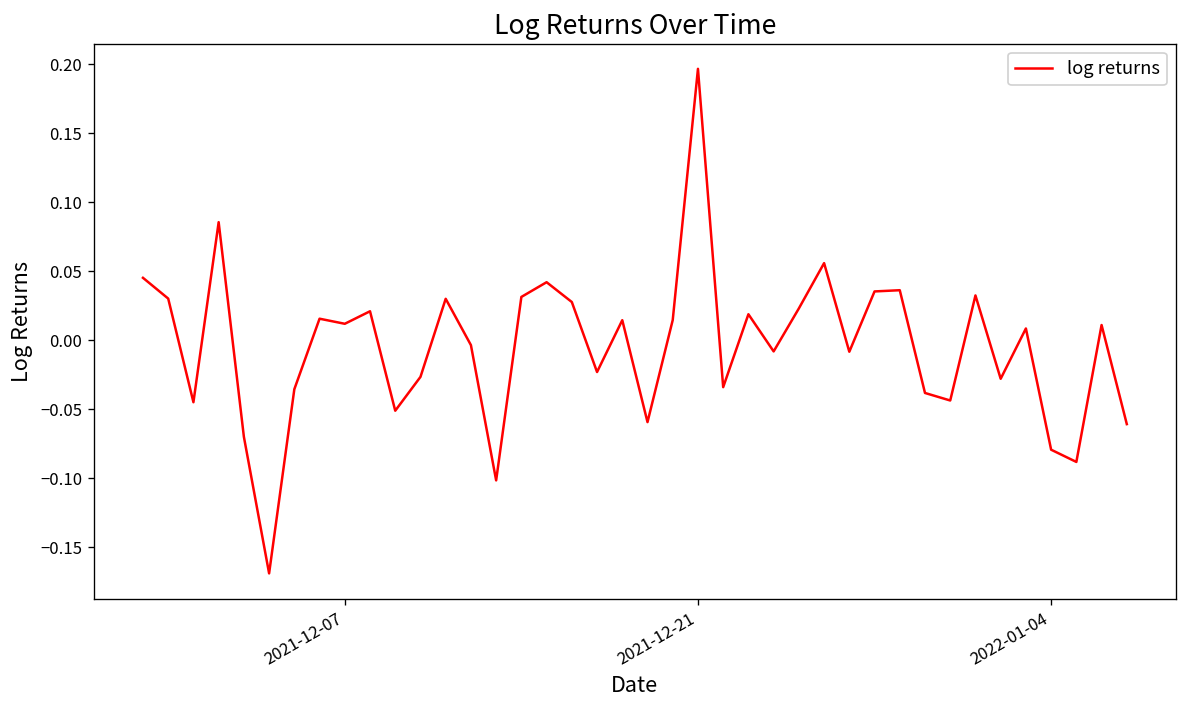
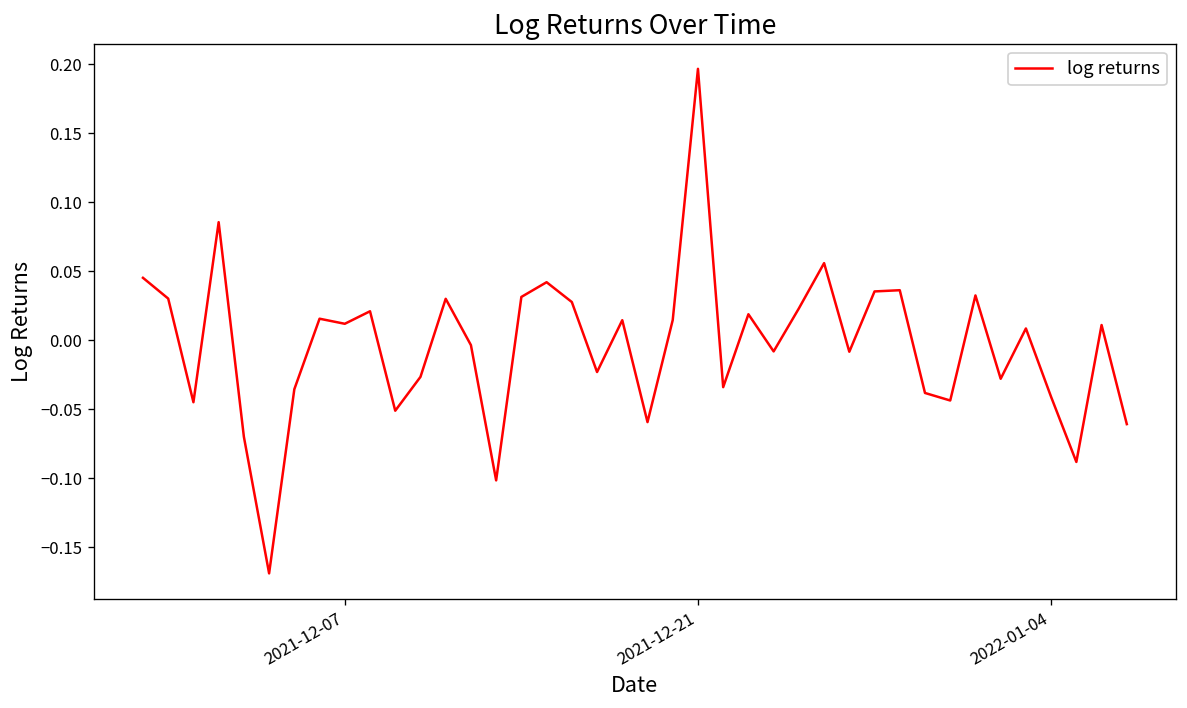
  {
    "2021-12-07": 0.012,
    "2021-12-21": 0.197,
-   "2022-01-04": -0.079
+   "2022-01-04": -0.041
  }
